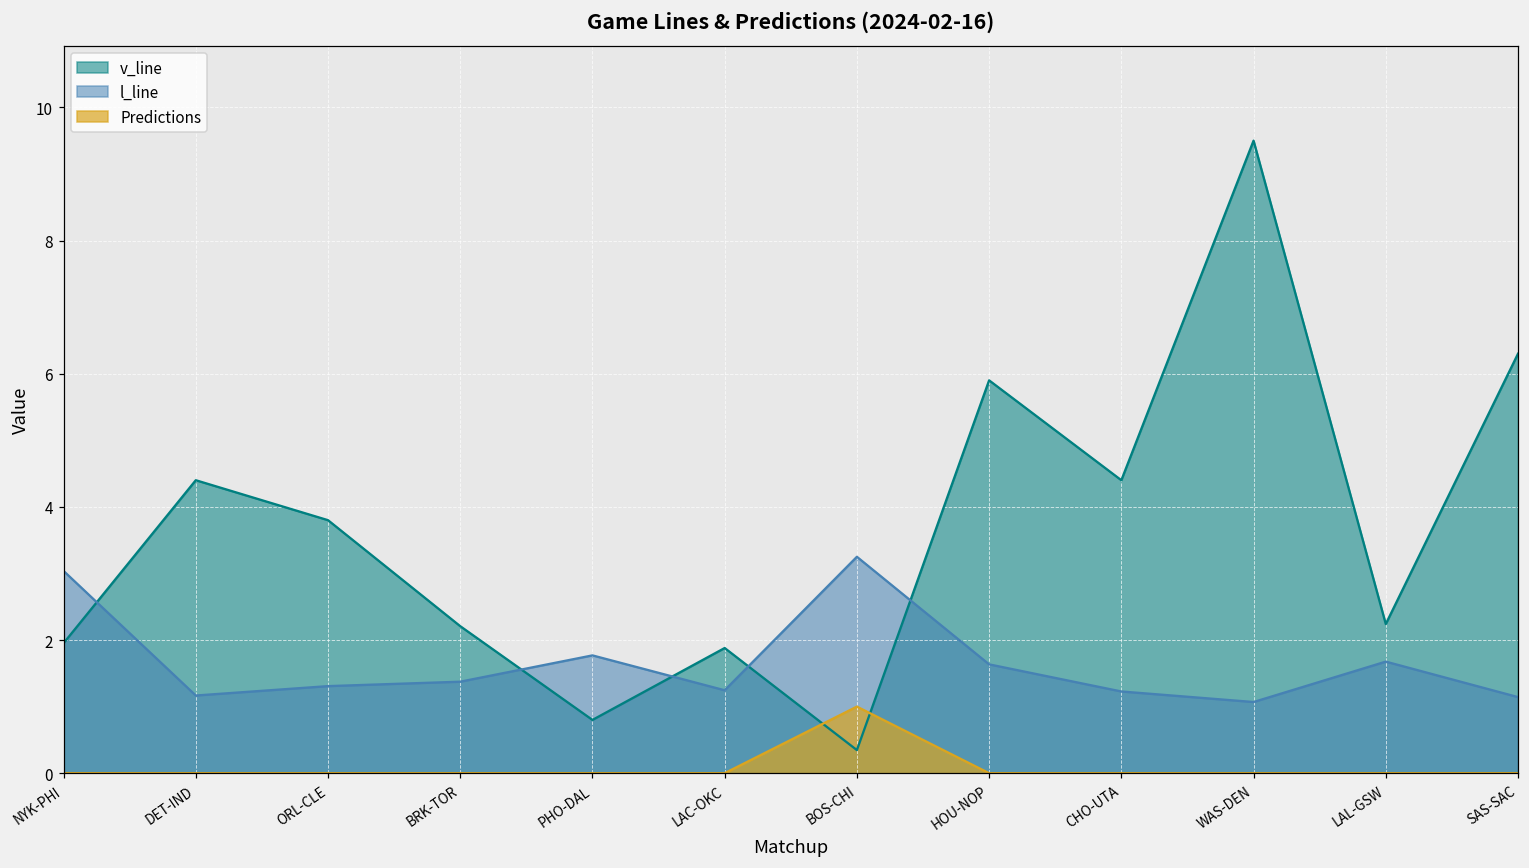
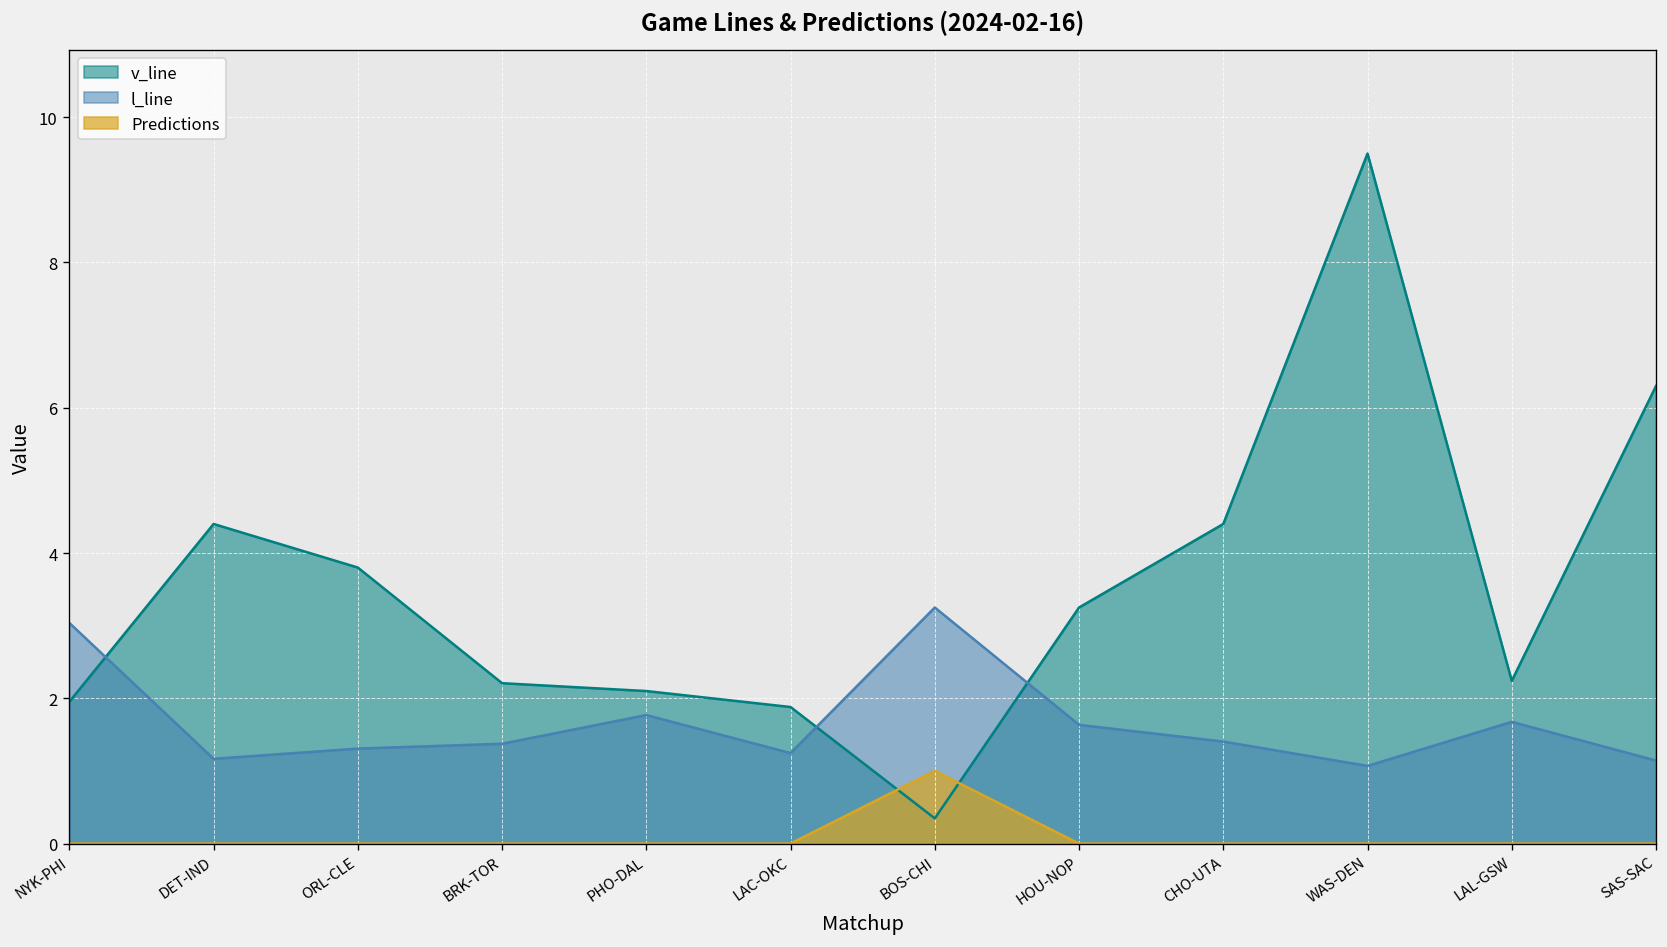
  {
    "v_line": {
      "NYK-PHI": 2.0,
      "DET-IND": 4.4,
      "ORL-CLE": 3.8,
      "BRK-TOR": 2.2,
-     "PHO-DAL": 0.8,
+     "PHO-DAL": 2.1,
      "LAC-OKC": 1.9,
      "BOS-CHI": 0.3,
-     "HOU-NOP": 5.9,
+     "HOU-NOP": 3.3,
      "CHO-UTA": 4.4,
      "WAS-DEN": 9.5,
      "LAL-GSW": 2.2,
      "SAS-SAC": 6.3
    },
    "l_line": {
      "NYK-PHI": 3.0,
      "DET-IND": 1.2,
      "ORL-CLE": 1.3,
      "BRK-TOR": 1.4,
      "PHO-DAL": 1.8,
      "LAC-OKC": 1.2,
      "BOS-CHI": 3.3,
      "HOU-NOP": 1.6,
-     "CHO-UTA": 1.2,
+     "CHO-UTA": 1.4,
      "WAS-DEN": 1.1,
      "LAL-GSW": 1.7,
      "SAS-SAC": 1.1
    },
    "Predictions": {
      "NYK-PHI": 0.0,
      "DET-IND": 0.0,
      "ORL-CLE": 0.0,
      "BRK-TOR": 0.0,
      "PHO-DAL": 0.0,
      "LAC-OKC": 0.0,
      "BOS-CHI": 1.0,
      "HOU-NOP": 0.0,
      "CHO-UTA": 0.0,
      "WAS-DEN": 0.0,
      "LAL-GSW": 0.0,
      "SAS-SAC": 0.0
    }
  }
